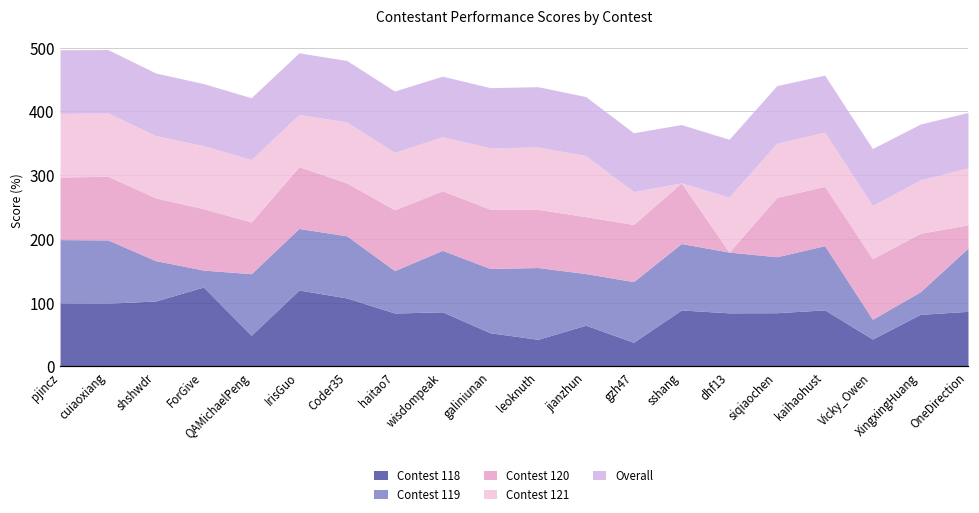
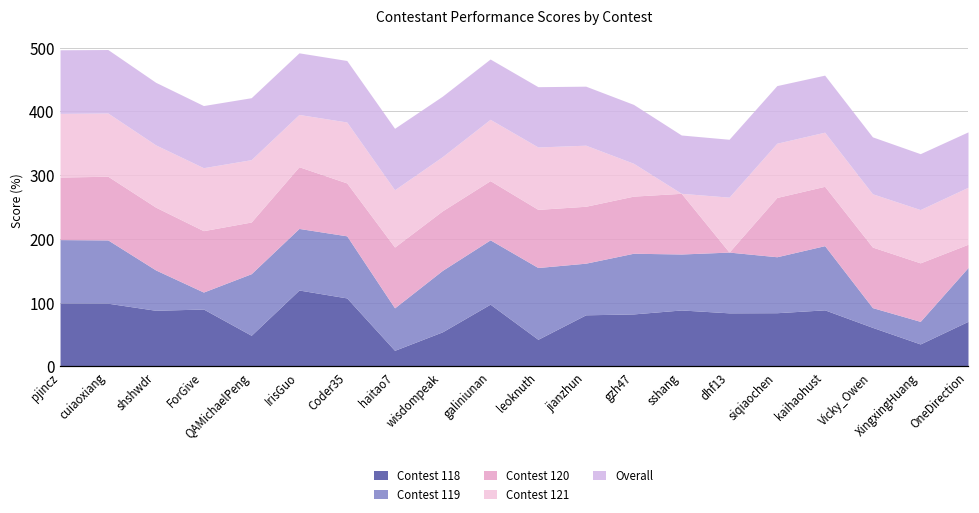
  {
    "Contest 118": {
      "pjincz": 100,
      "cuiaoxiang": 100,
-     "shshwdr": 100,
-     "ForGive": 120,
+     "shshwdr": 90,
+     "ForGive": 90,
      "QAMichaelPeng": 50,
      "IrisGuo": 120,
      "Coder35": 110,
-     "haitao7": 80,
-     "wisdompeak": 90,
-     "galiniunan": 50,
+     "haitao7": 30,
+     "wisdompeak": 50,
+     "galiniunan": 100,
      "leoknuth": 40,
-     "jianzhun": 60,
-     "gzh47": 40,
+     "jianzhun": 80,
+     "gzh47": 80,
      "sshang": 90,
      "dhf13": 80,
      "siqiaochen": 80,
      "kaihaohust": 90,
-     "Vicky_Owen": 40,
-     "XingxingHuang": 80,
-     "OneDirection": 90
+     "Vicky_Owen": 60,
+     "XingxingHuang": 40,
+     "OneDirection": 70
    },
    "Contest 119": {
      "pjincz": 100,
      "cuiaoxiang": 100,
      "shshwdr": 60,
      "ForGive": 30,
      "QAMichaelPeng": 100,
      "IrisGuo": 100,
      "Coder35": 100,
      "haitao7": 70,
      "wisdompeak": 100,
      "galiniunan": 100,
      "leoknuth": 110,
      "jianzhun": 80,
      "gzh47": 100,
-     "sshang": 100,
+     "sshang": 90,
      "siqiaochen": 90,
      "kaihaohust": 100,
      "Vicky_Owen": 30,
      "XingxingHuang": 40,
-     "OneDirection": 100
+     "OneDirection": 80
    }
  }
